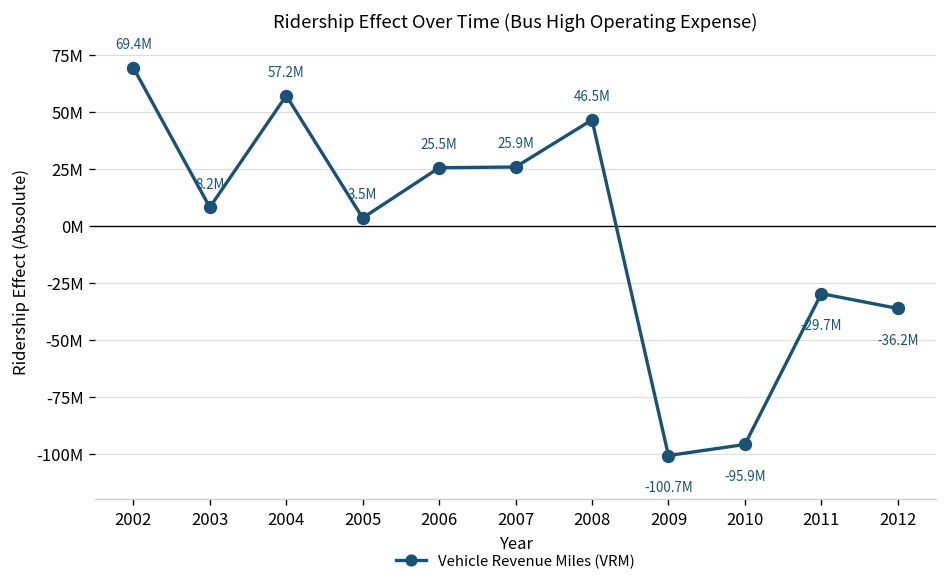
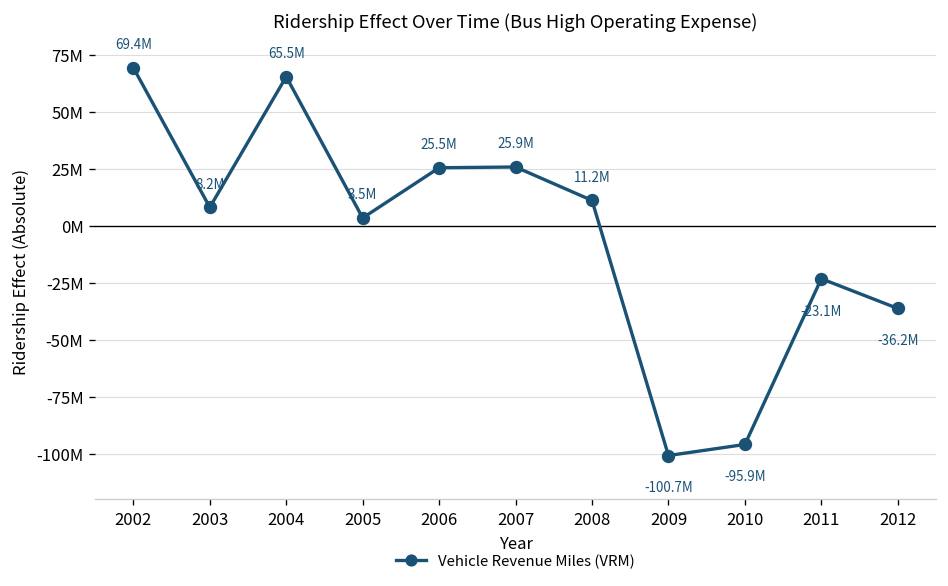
  {
    "2002": "69.4M",
    "2003": "8.2M",
-   "2004": "57.2M",
+   "2004": "65.5M",
    "2005": "3.5M",
    "2006": "25.5M",
    "2007": "25.9M",
-   "2008": "46.5M",
+   "2008": "11.2M",
    "2009": "-100.7M",
    "2010": "-95.9M",
-   "2011": "-29.7M",
+   "2011": "-23.1M",
    "2012": "-36.2M"
  }
